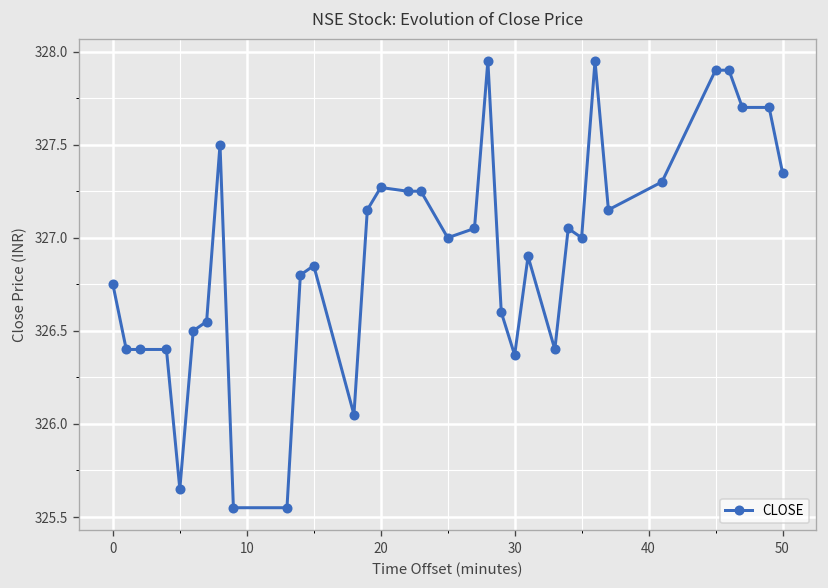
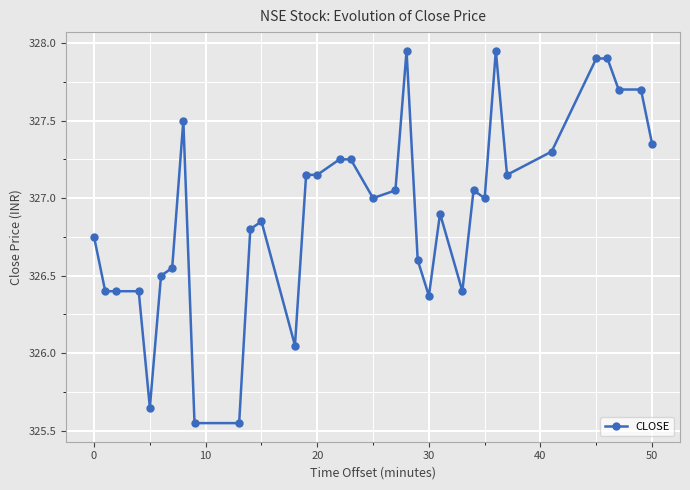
  {
    "0": 326.75,
-   "20": 327.27,
+   "20": 327.15,
    "30": 326.37,
    "50": 327.35
  }
